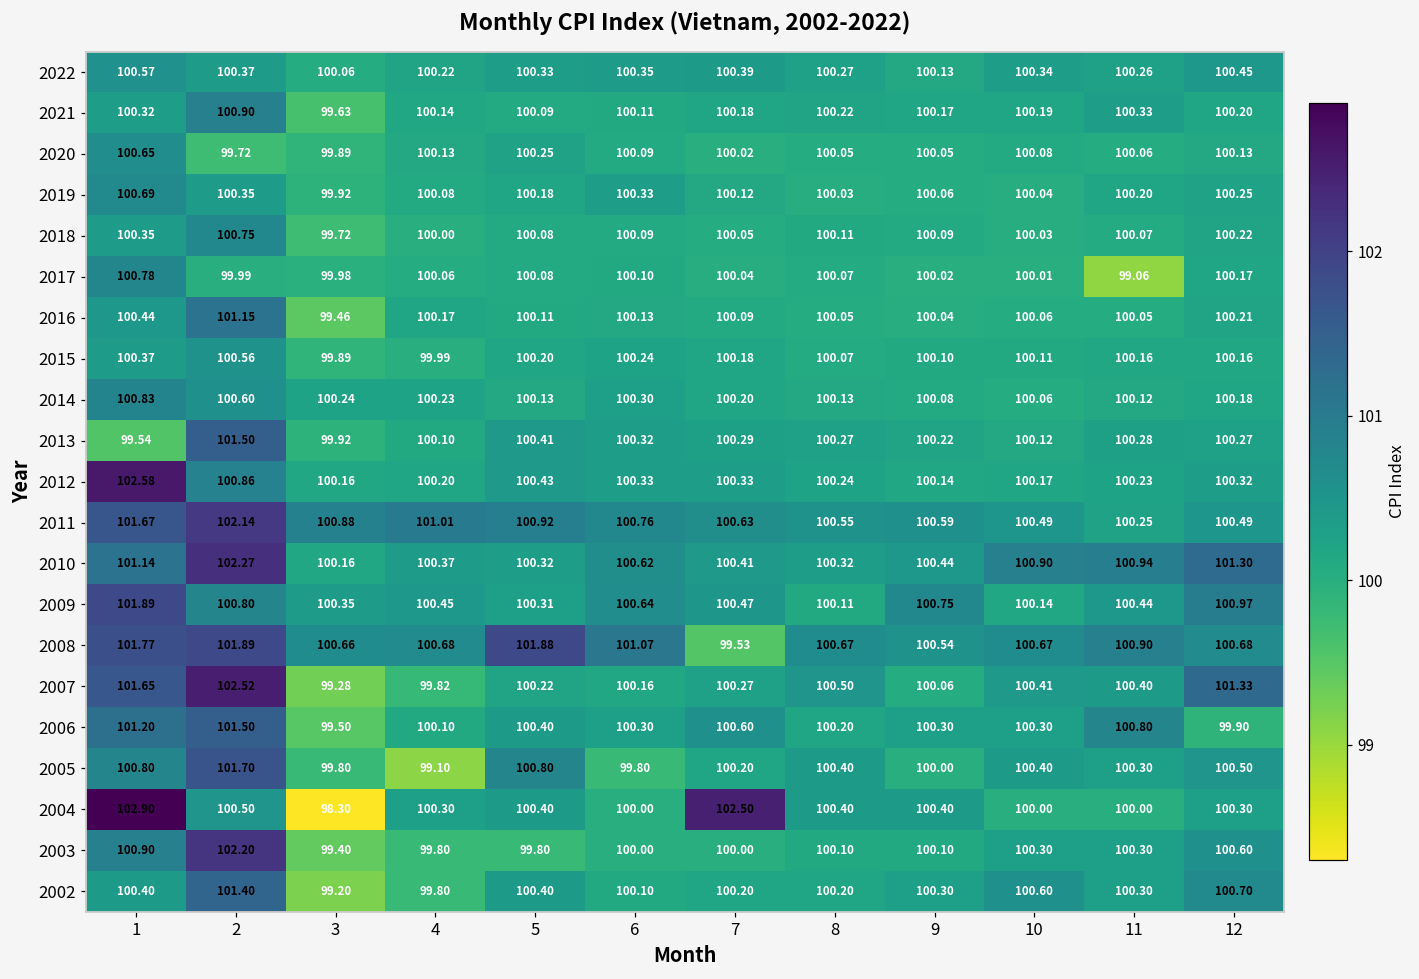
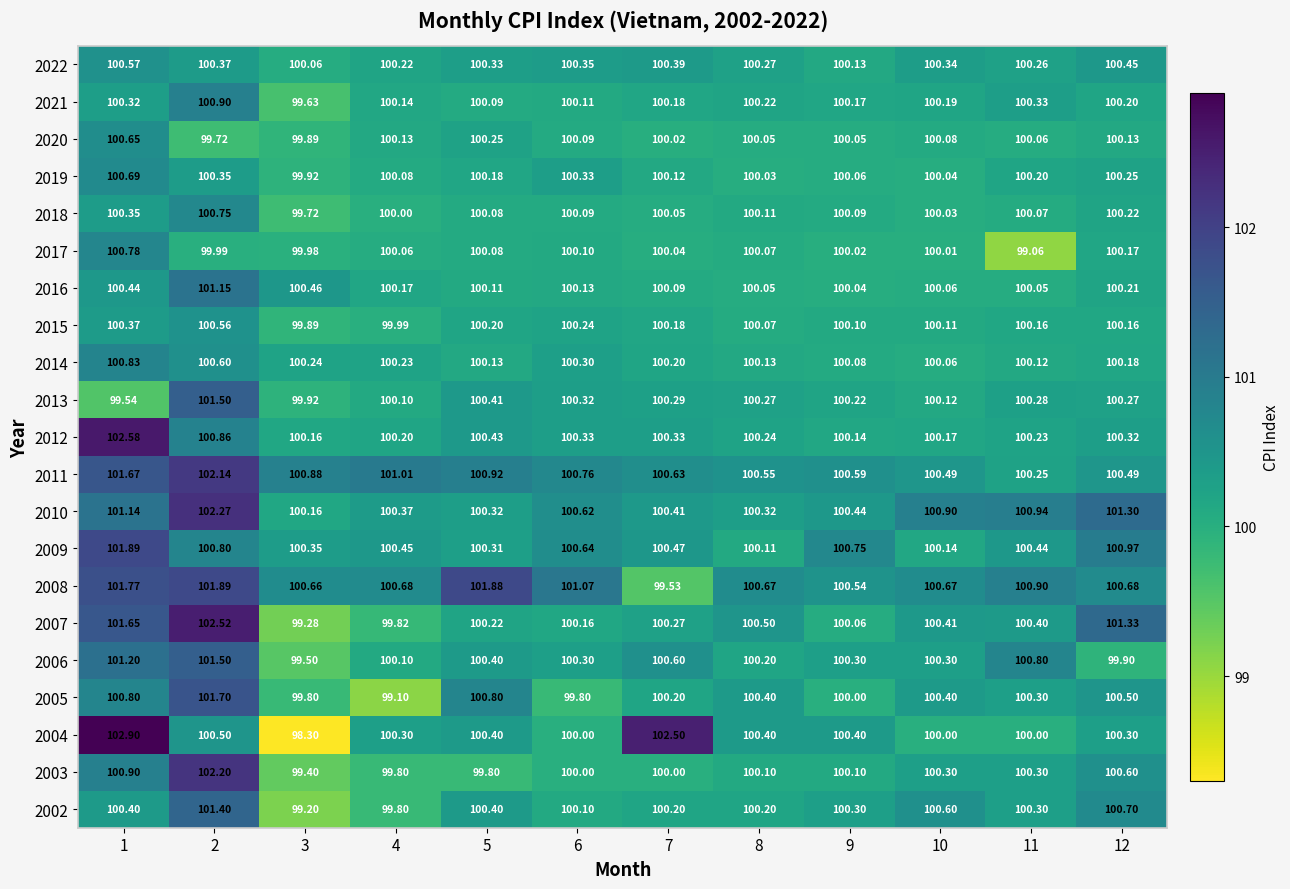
  {
    "2016": {
      "1": 100.44,
      "2": 101.15,
-     "3": 99.46,
+     "3": 100.46,
      "4": 100.17,
      "5": 100.11,
      "6": 100.13,
      "7": 100.09,
      "8": 100.05,
      "9": 100.04,
      "10": 100.06,
      "11": 100.05,
      "12": 100.21
    }
  }
